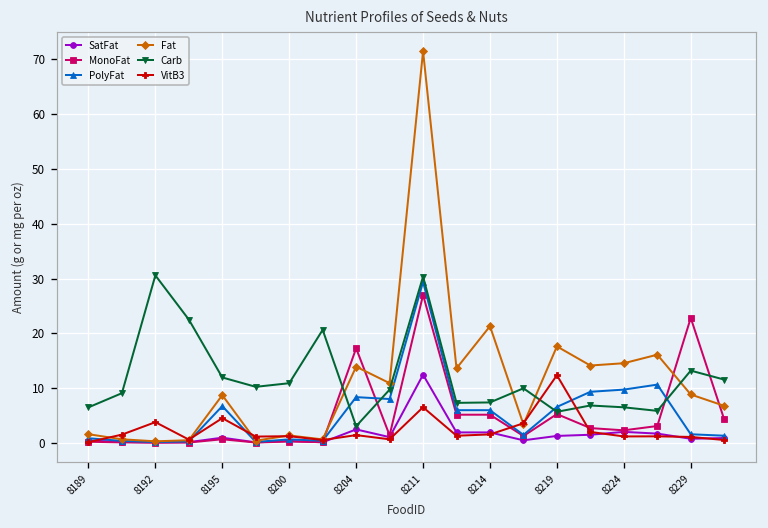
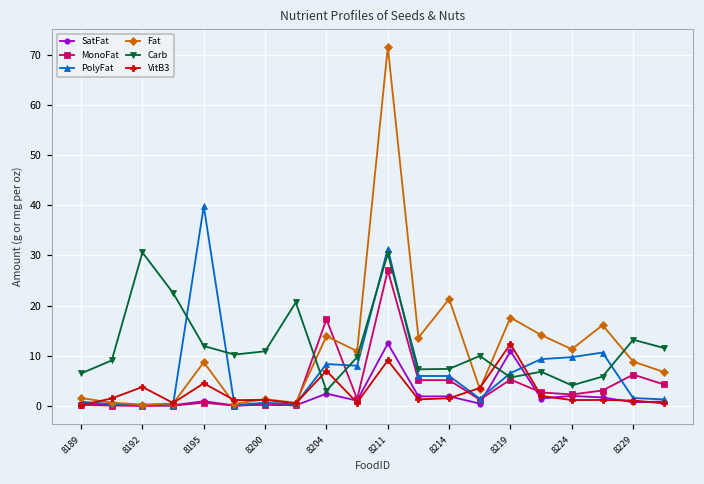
  {
    "SatFat": {
      "8204": 2,
      "8211": 12,
-     "8219": 1
+     "8219": 11
    },
    "MonoFat": {
      "8204": 17,
      "8211": 27,
      "8214": 5,
-     "8229": 23
+     "8229": 6
    },
    "PolyFat": {
-     "8195": 7,
+     "8195": 40,
      "8204": 8,
-     "8211": 29,
+     "8211": 31,
      "8214": 6,
      "8219": 7,
      "8224": 10
    },
    "Fat": {
      "8189": 2,
      "8195": 9,
      "8204": 14,
      "8211": 72,
      "8214": 21,
      "8219": 18,
-     "8224": 15,
+     "8224": 11,
      "8229": 9
    },
    "Carb": {
      "8189": 6,
      "8192": 31,
      "8195": 12,
      "8200": 11,
      "8204": 3,
      "8211": 30,
      "8214": 7,
-     "8224": 6,
+     "8224": 4,
      "8229": 13
    },
    "VitB3": {
      "8192": 4,
      "8195": 5,
-     "8204": 1,
-     "8211": 7,
+     "8204": 7,
+     "8211": 9,
      "8219": 12,
      "8224": 1
    }
  }
